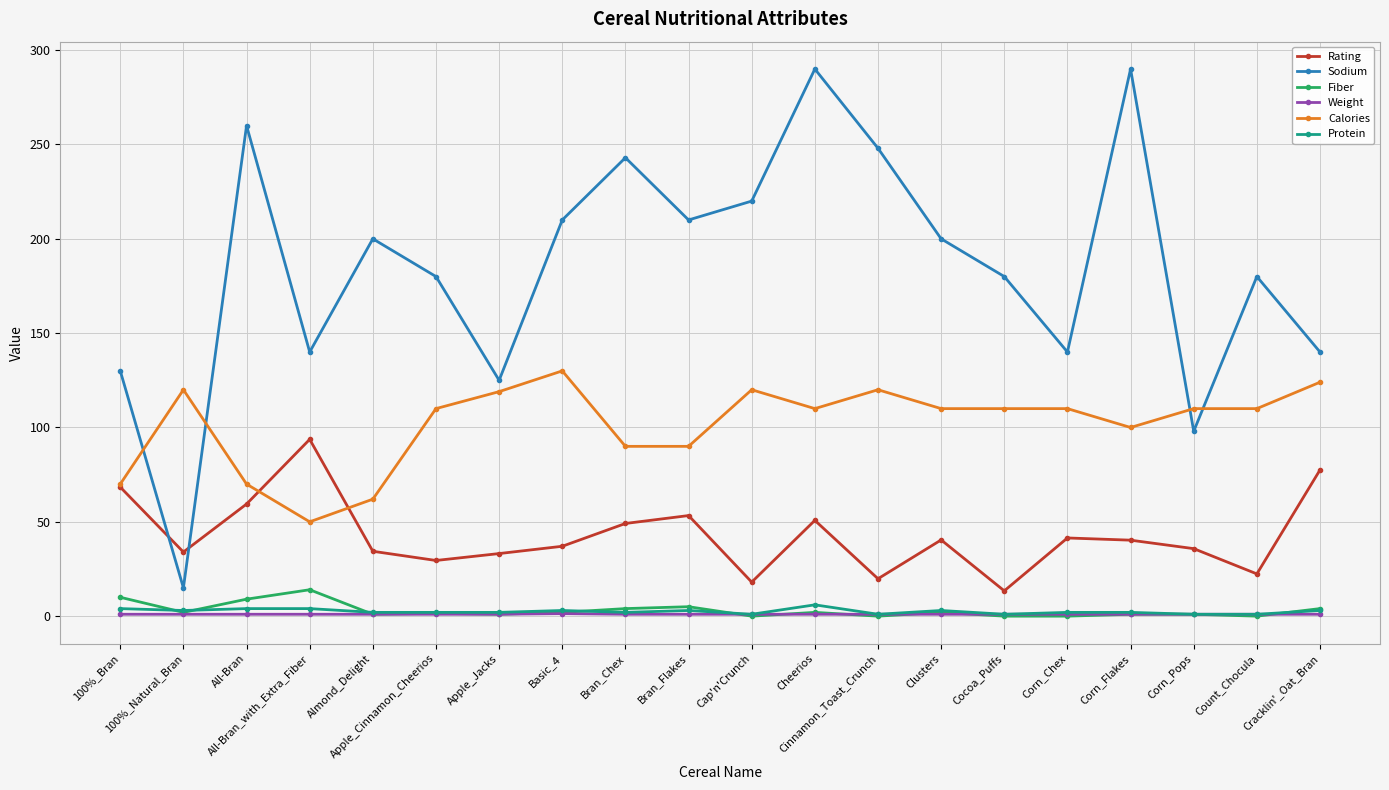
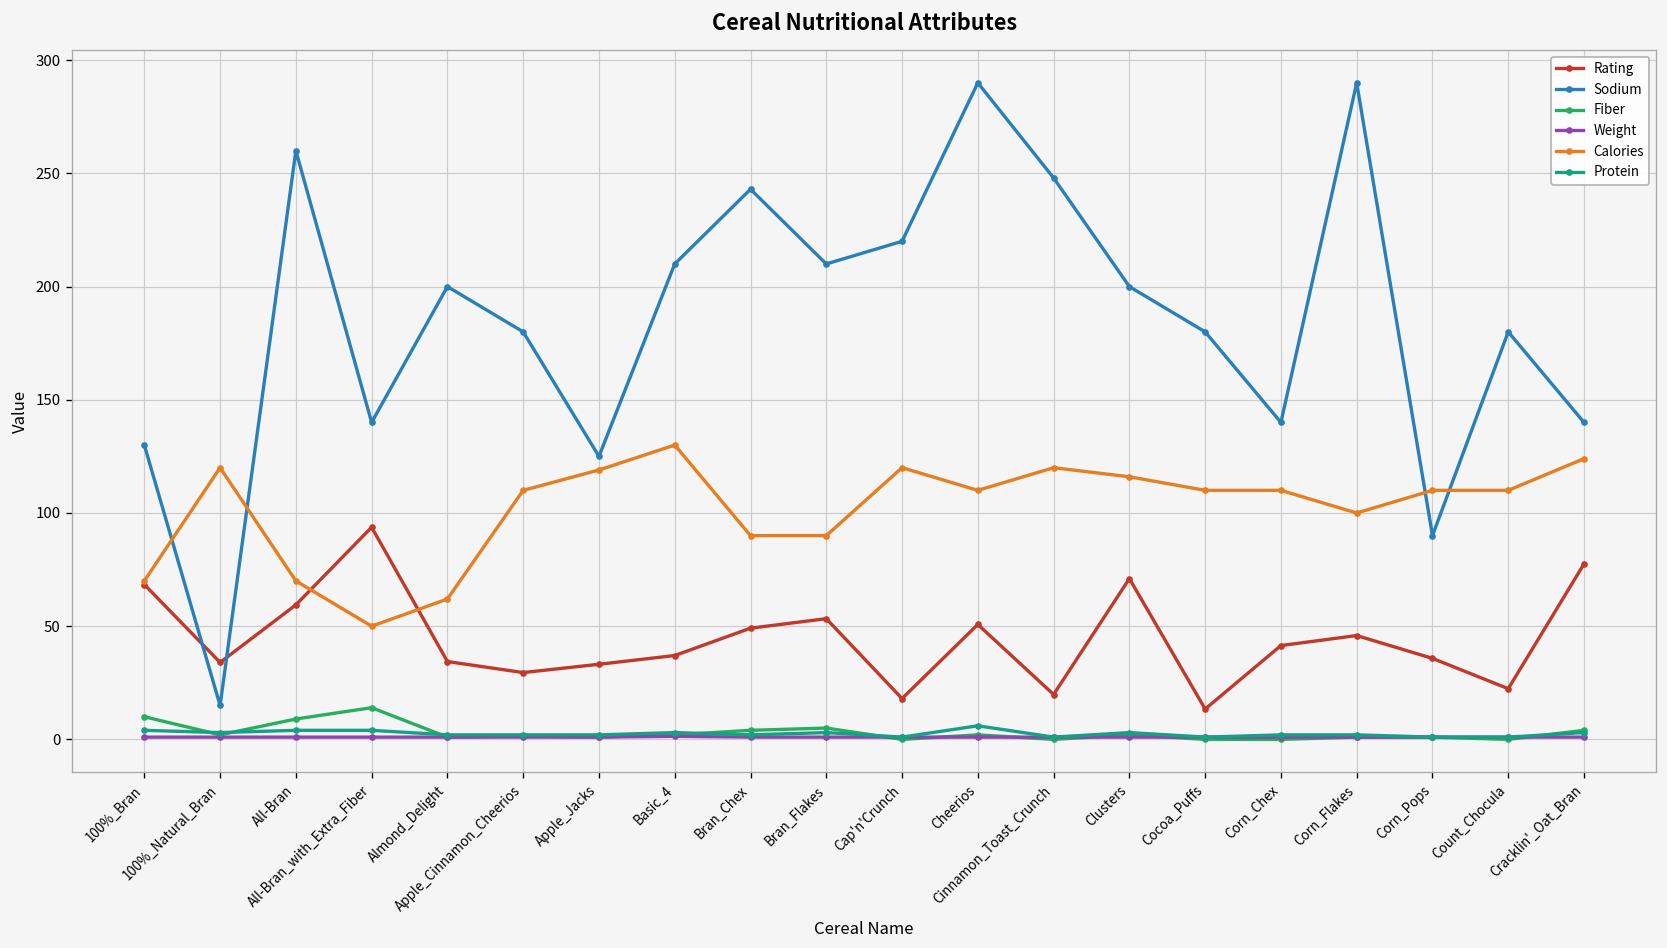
  {
    "Rating": {
      "100%_Bran": 68,
      "100%_Natural_Bran": 34,
      "All-Bran": 59,
      "All-Bran_with_Extra_Fiber": 94,
      "Almond_Delight": 34,
      "Apple_Cinnamon_Cheerios": 30,
      "Apple_Jacks": 33,
      "Basic_4": 37,
      "Bran_Chex": 49,
      "Bran_Flakes": 53,
      "Cap'n'Crunch": 18,
      "Cheerios": 51,
      "Cinnamon_Toast_Crunch": 20,
-     "Clusters": 40,
+     "Clusters": 71,
      "Cocoa_Puffs": 13,
      "Corn_Chex": 41,
-     "Corn_Flakes": 40,
+     "Corn_Flakes": 46,
      "Corn_Pops": 36,
      "Count_Chocula": 22,
      "Cracklin'_Oat_Bran": 78
    },
    "Sodium": {
      "100%_Bran": 130,
      "100%_Natural_Bran": 15,
      "All-Bran": 260,
      "All-Bran_with_Extra_Fiber": 140,
      "Almond_Delight": 200,
      "Apple_Cinnamon_Cheerios": 180,
      "Apple_Jacks": 125,
      "Basic_4": 210,
      "Bran_Chex": 243,
      "Bran_Flakes": 210,
      "Cap'n'Crunch": 220,
      "Cheerios": 290,
      "Cinnamon_Toast_Crunch": 248,
      "Clusters": 200,
      "Cocoa_Puffs": 180,
      "Corn_Chex": 140,
      "Corn_Flakes": 290,
-     "Corn_Pops": 98,
+     "Corn_Pops": 90,
      "Count_Chocula": 180,
      "Cracklin'_Oat_Bran": 140
    },
    "Weight": {
      "100%_Bran": 1,
      "All-Bran": 1,
      "All-Bran_with_Extra_Fiber": 1,
      "Bran_Flakes": 1,
      "Cracklin'_Oat_Bran": 1
    },
    "Calories": {
      "100%_Bran": 70,
      "100%_Natural_Bran": 120,
      "All-Bran": 70,
      "All-Bran_with_Extra_Fiber": 50,
      "Almond_Delight": 62,
      "Apple_Cinnamon_Cheerios": 110,
      "Apple_Jacks": 119,
      "Basic_4": 130,
      "Bran_Chex": 90,
      "Bran_Flakes": 90,
      "Cap'n'Crunch": 120,
      "Cheerios": 110,
      "Cinnamon_Toast_Crunch": 120,
-     "Clusters": 110,
+     "Clusters": 116,
      "Cocoa_Puffs": 110,
      "Corn_Chex": 110,
      "Corn_Flakes": 100,
      "Corn_Pops": 110,
      "Count_Chocula": 110,
      "Cracklin'_Oat_Bran": 124
    }
  }
